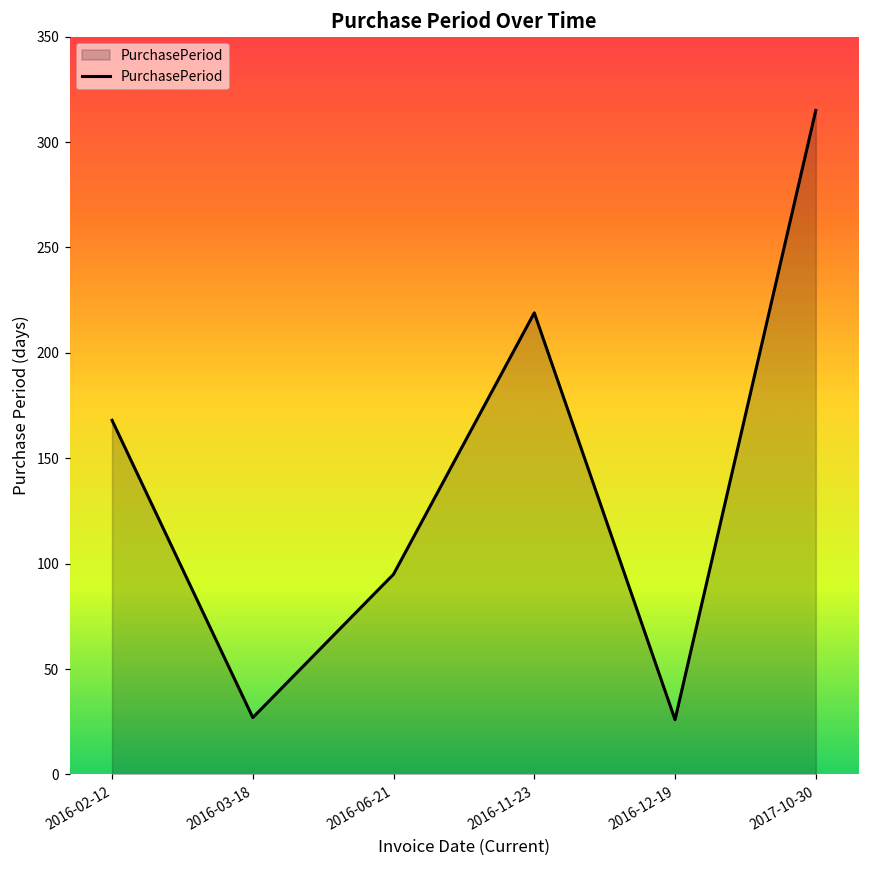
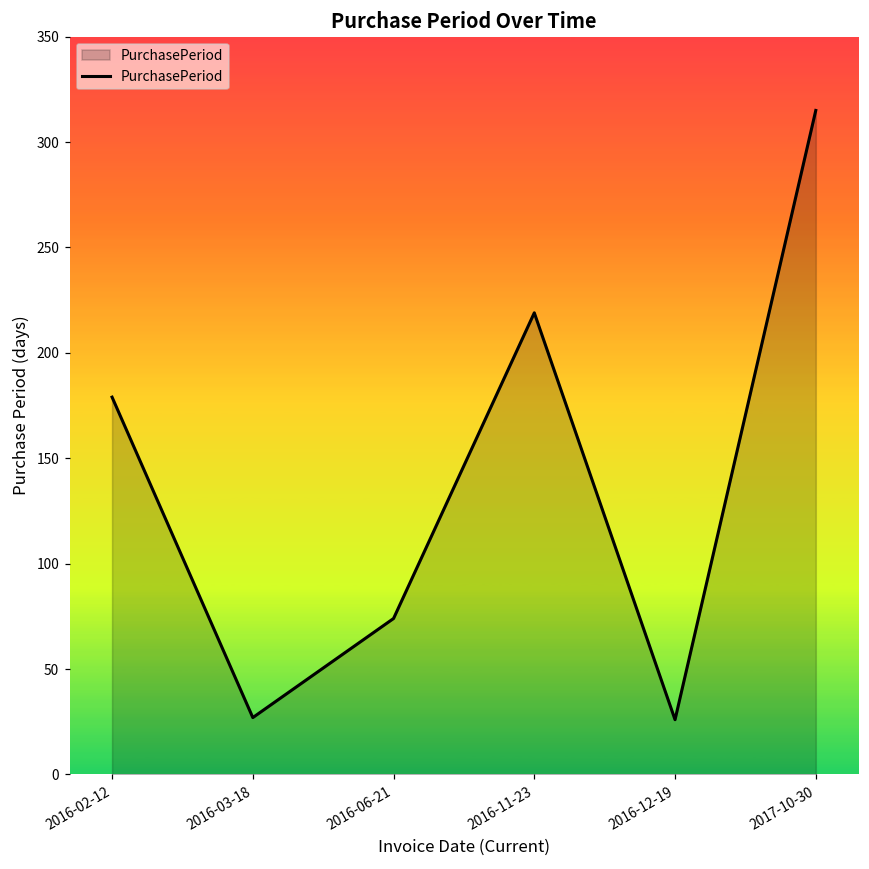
  {
-   "2016-02-12": 168,
+   "2016-02-12": 179,
    "2016-03-18": 27,
-   "2016-06-21": 95,
+   "2016-06-21": 74,
    "2016-11-23": 219,
    "2016-12-19": 26,
    "2017-10-30": 315
  }
